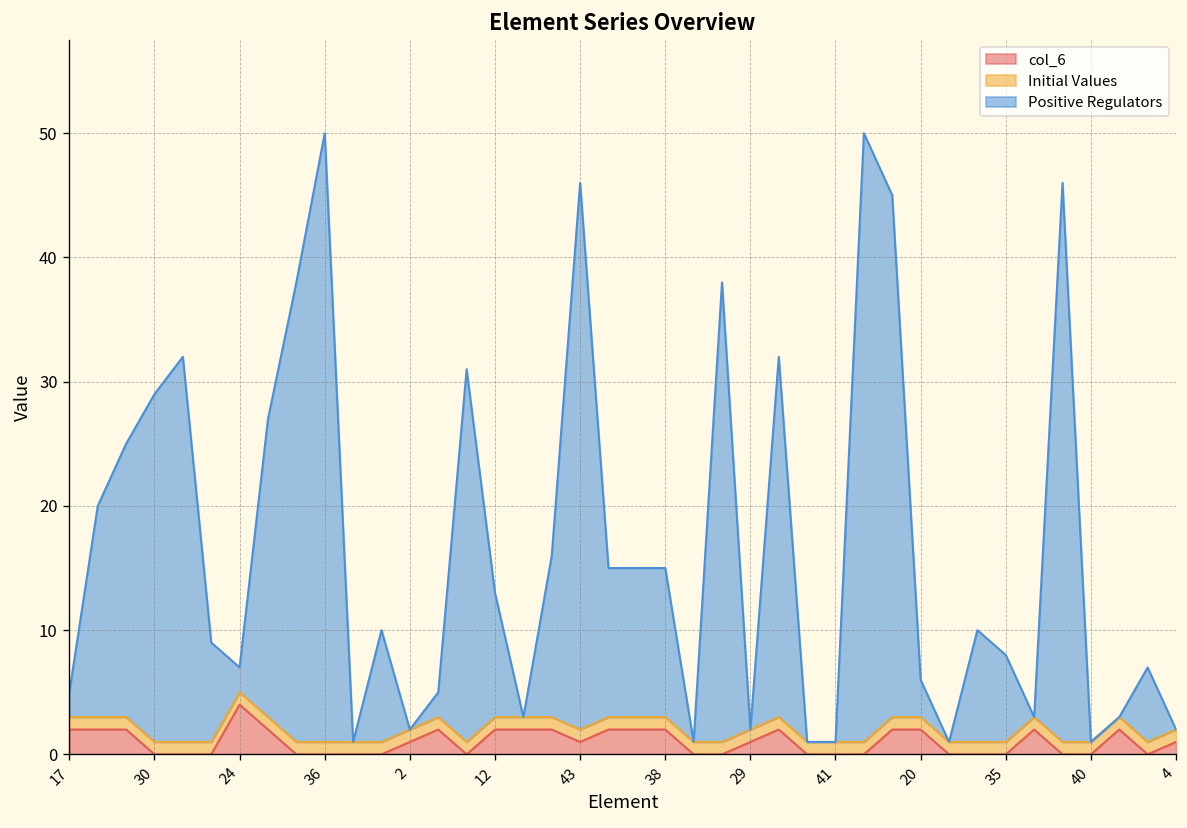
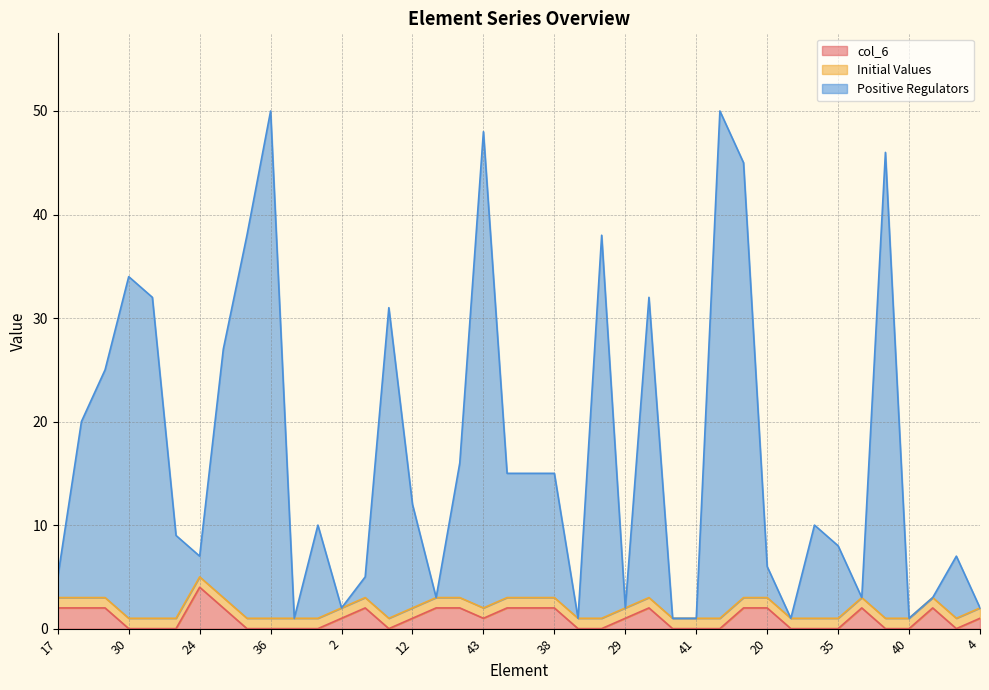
  {
    "col_6": {
      "30": 0,
      "24": 4,
      "36": 0,
-     "12": 2,
+     "12": 1,
      "43": 1,
      "41": 0,
      "40": 0
    },
    "Initial Values": {
      "30": 1,
      "24": 1,
      "36": 1,
      "12": 1,
      "43": 1
    },
    "Positive Regulators": {
-     "30": 28,
+     "30": 33,
      "24": 2,
      "36": 49,
      "12": 10,
-     "43": 44
+     "43": 46
    }
  }
